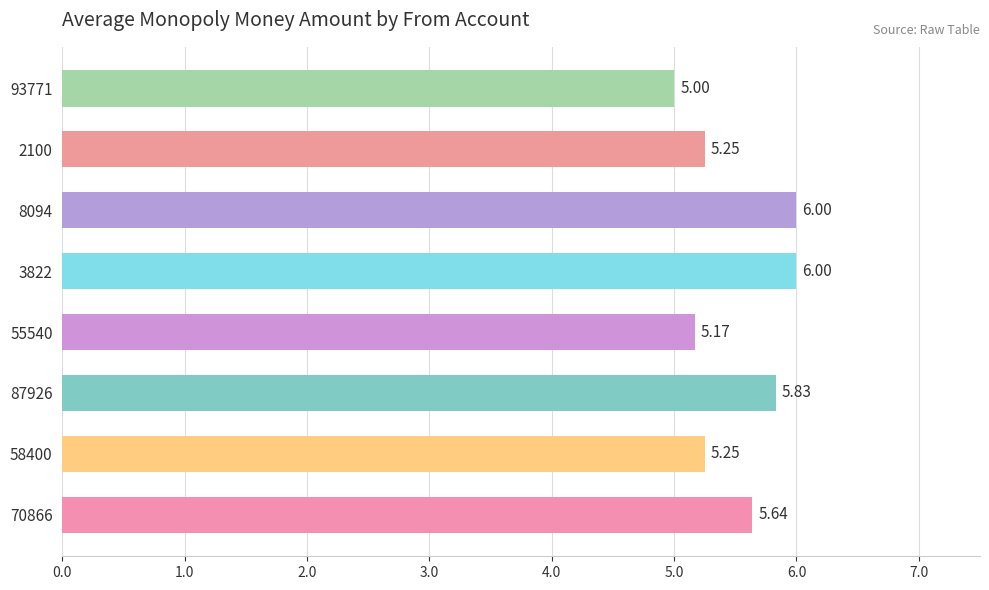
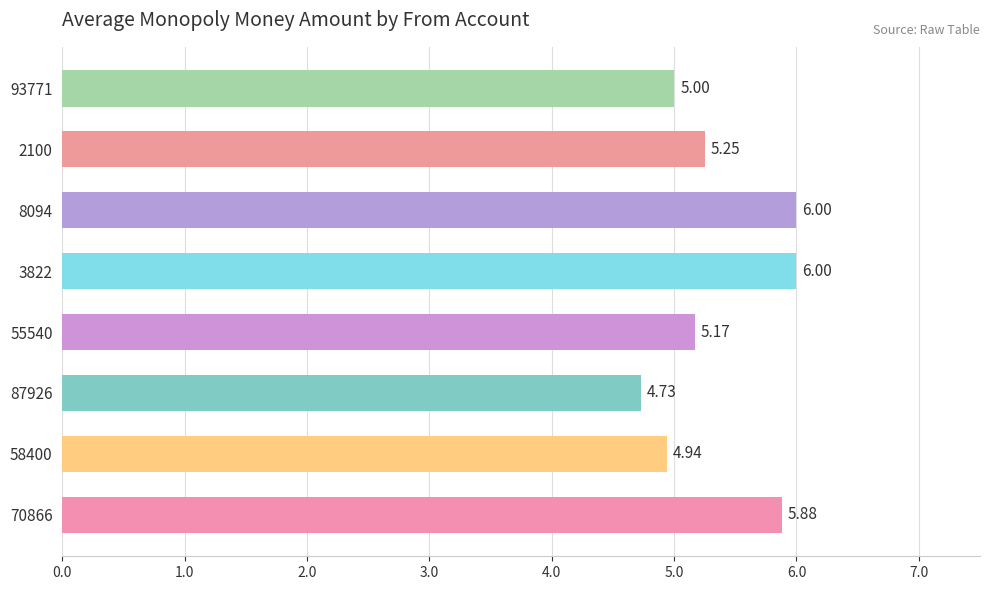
  {
    "93771": 5.00,
    "2100": 5.25,
    "8094": 6.00,
    "3822": 6.00,
    "55540": 5.17,
-   "87926": 5.83,
-   "58400": 5.25,
-   "70866": 5.64
+   "87926": 4.73,
+   "58400": 4.94,
+   "70866": 5.88
  }
